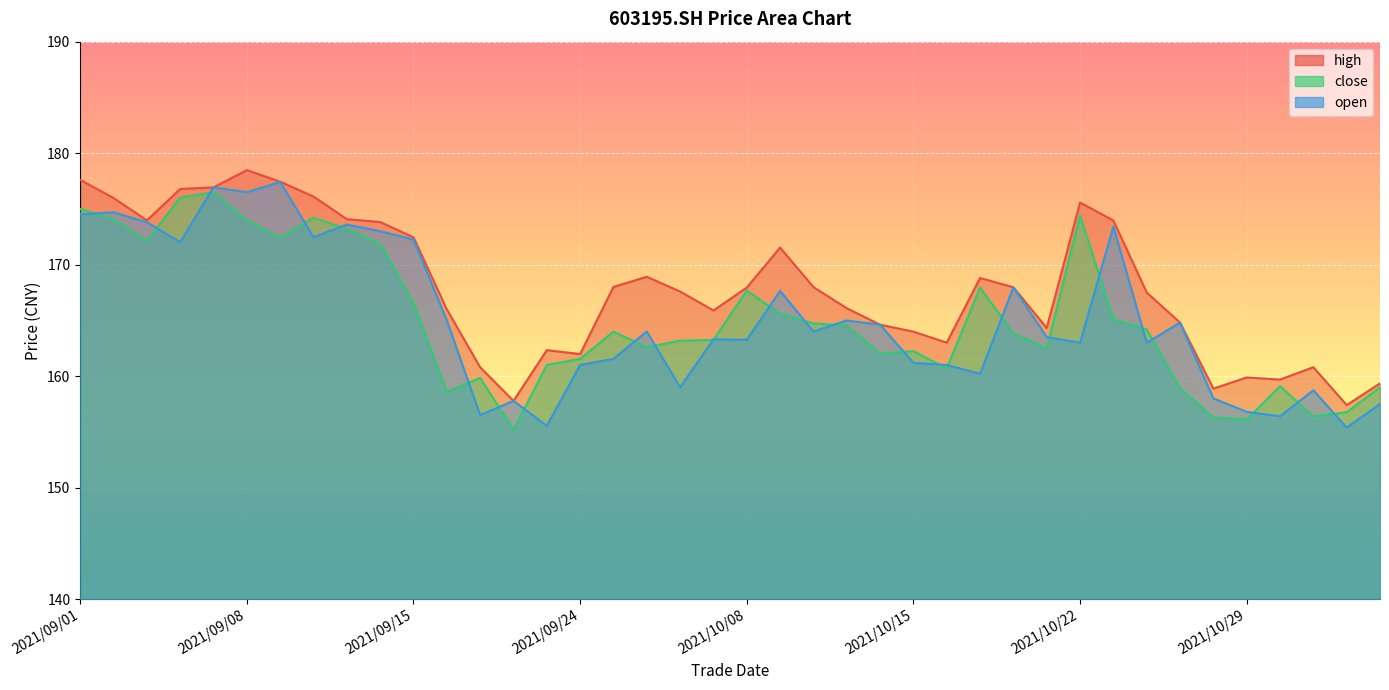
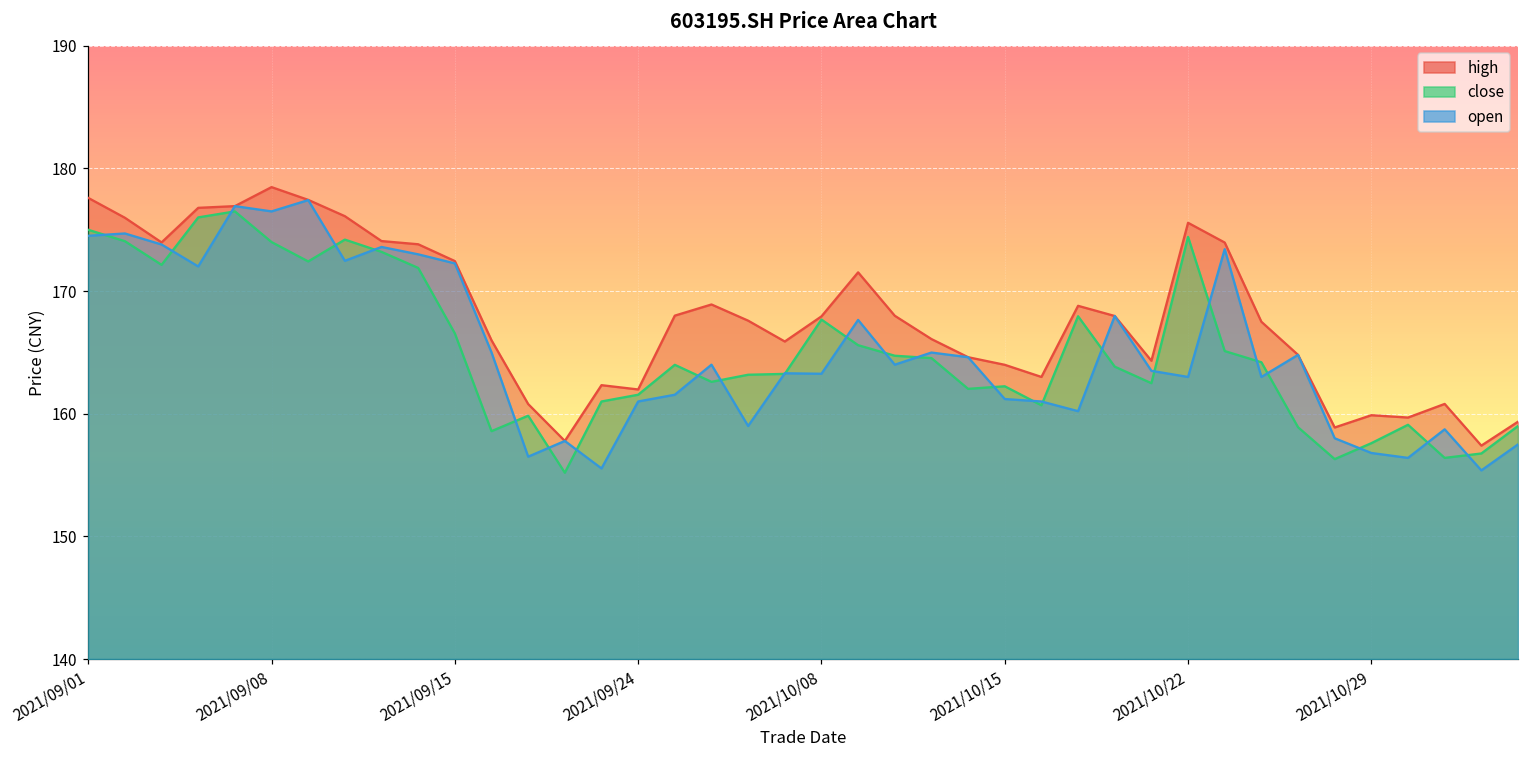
  {
    "high": {
      "2021/09/01": 177.6,
      "2021/09/08": 178.5,
      "2021/09/24": 162.0,
      "2021/10/08": 167.9,
      "2021/10/15": 164.0,
      "2021/10/22": 175.6,
      "2021/10/29": 159.9
    },
    "close": {
      "2021/09/01": 175.0,
      "2021/09/08": 174.0,
      "2021/09/15": 166.6,
      "2021/09/24": 161.6,
      "2021/10/08": 167.7,
      "2021/10/15": 162.2,
      "2021/10/22": 174.4,
-     "2021/10/29": 156.1
+     "2021/10/29": 157.6
    },
    "open": {
      "2021/09/01": 174.5,
      "2021/09/08": 176.5,
      "2021/09/24": 161.0,
      "2021/10/08": 163.3,
      "2021/10/15": 161.2,
      "2021/10/22": 163.0,
      "2021/10/29": 156.8
    }
  }
